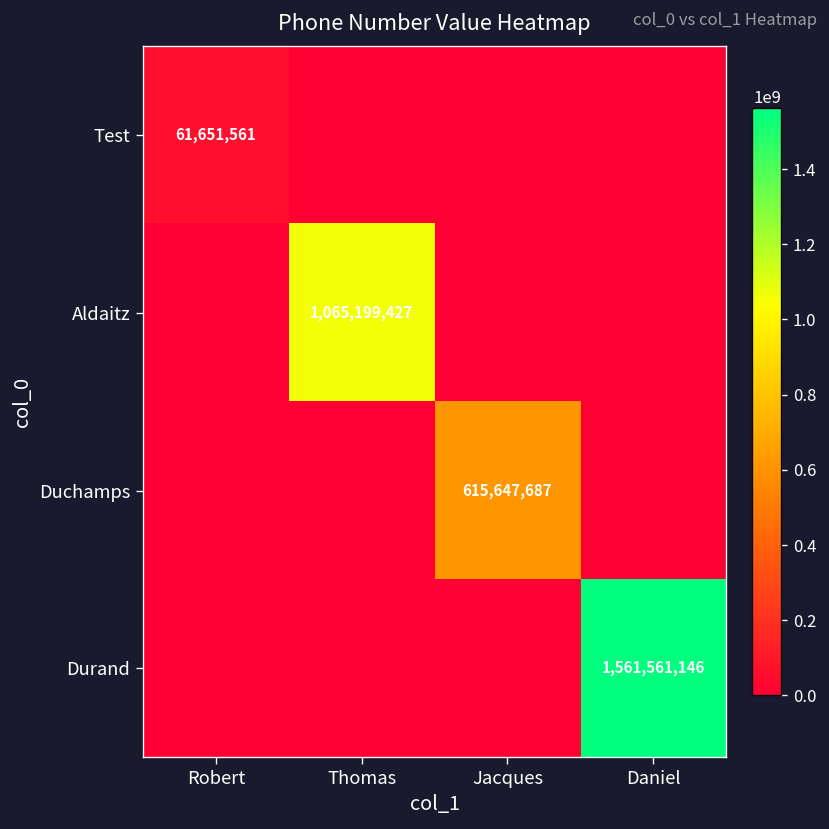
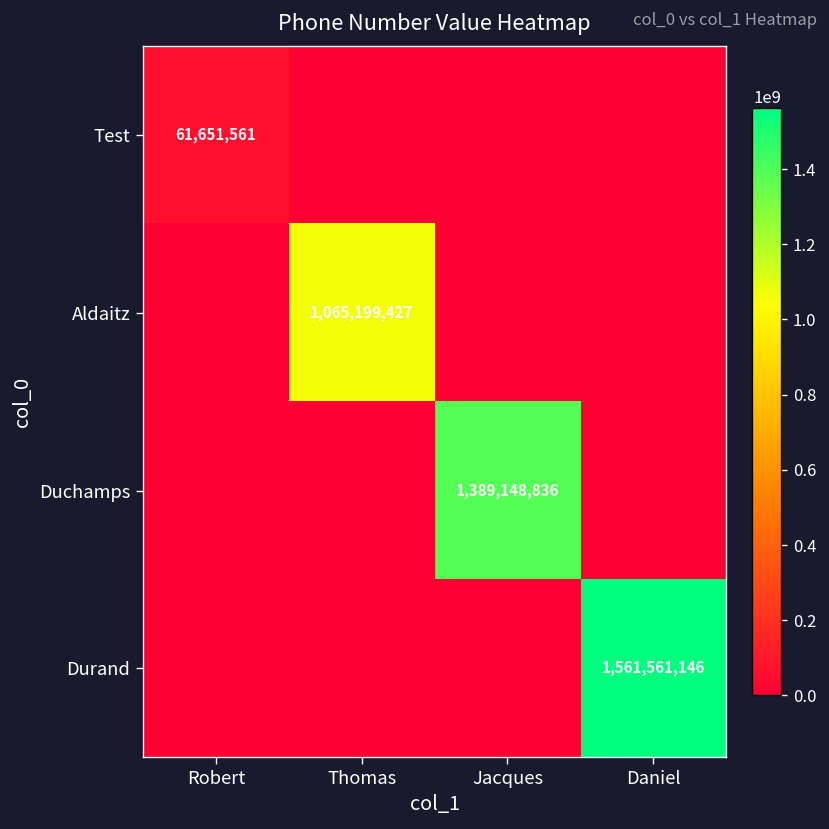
  {
    "Test": {
      "Robert": "61,651,561"
    },
    "Aldaitz": {
      "Thomas": "1,065,199,427"
    },
    "Duchamps": {
-     "Jacques": "615,647,687"
+     "Jacques": "1,389,148,836"
    },
    "Durand": {
      "Daniel": "1,561,561,146"
    }
  }
